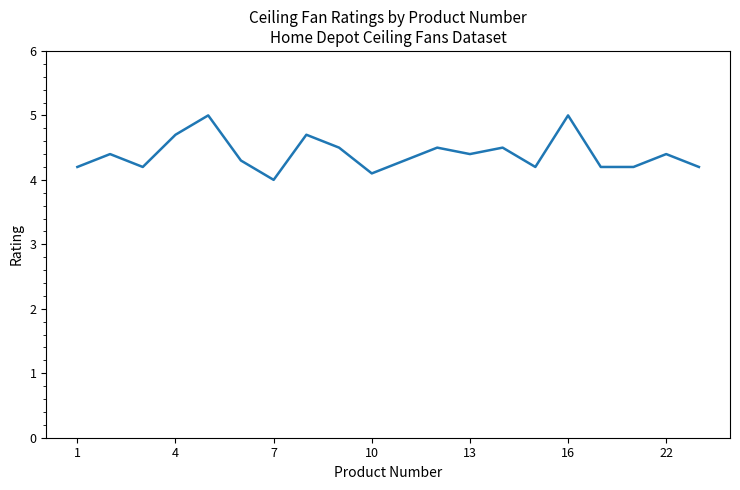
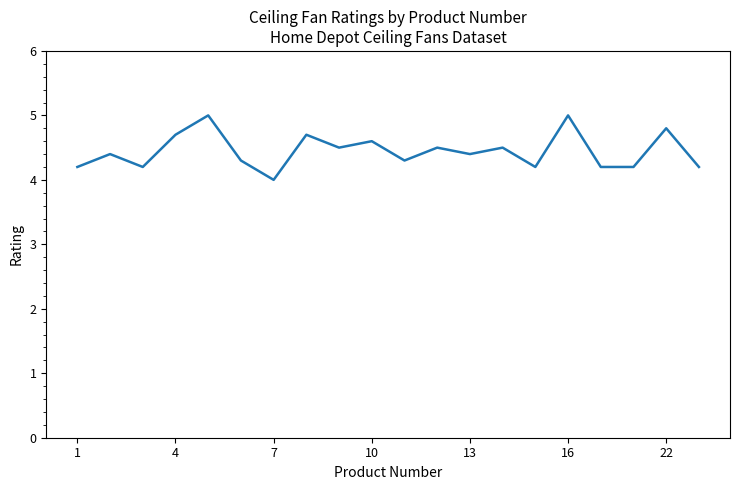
  {
    "1": 4.2,
    "4": 4.7,
    "7": 4.0,
-   "10": 4.1,
+   "10": 4.6,
    "13": 4.4,
    "16": 5.0,
-   "22": 4.4
+   "22": 4.8
  }
